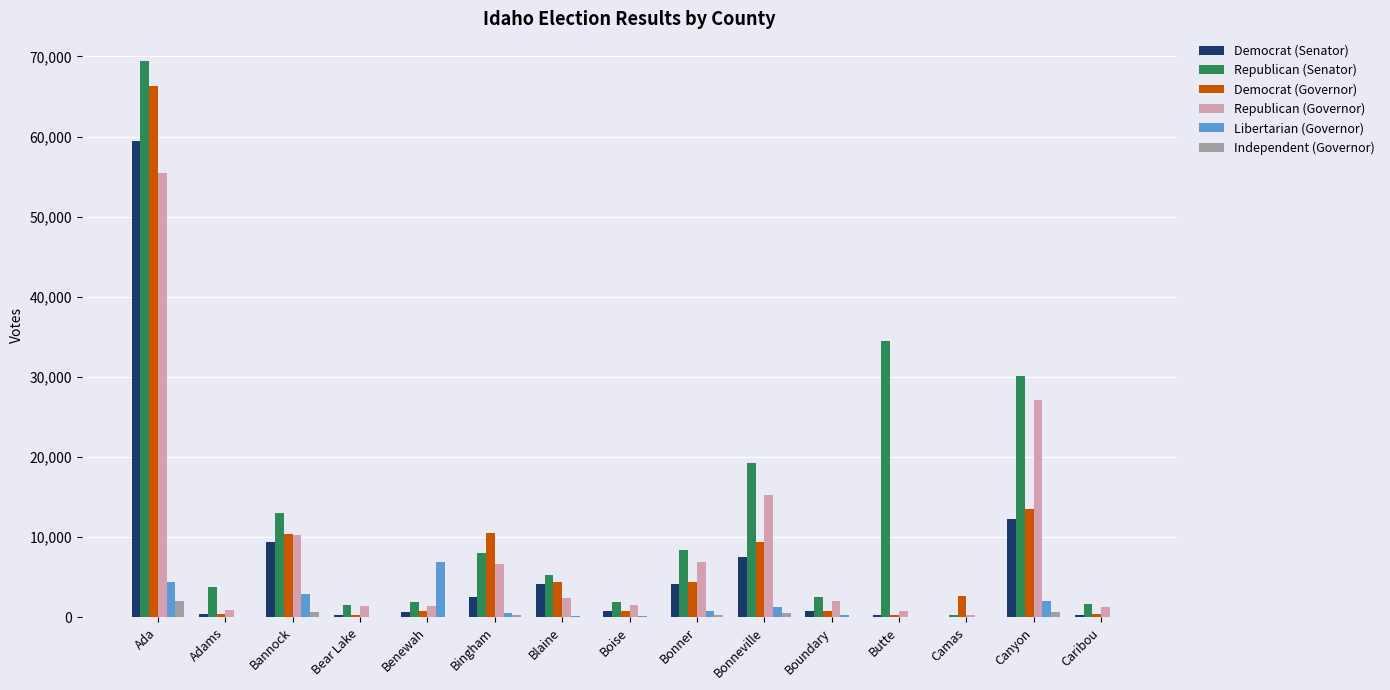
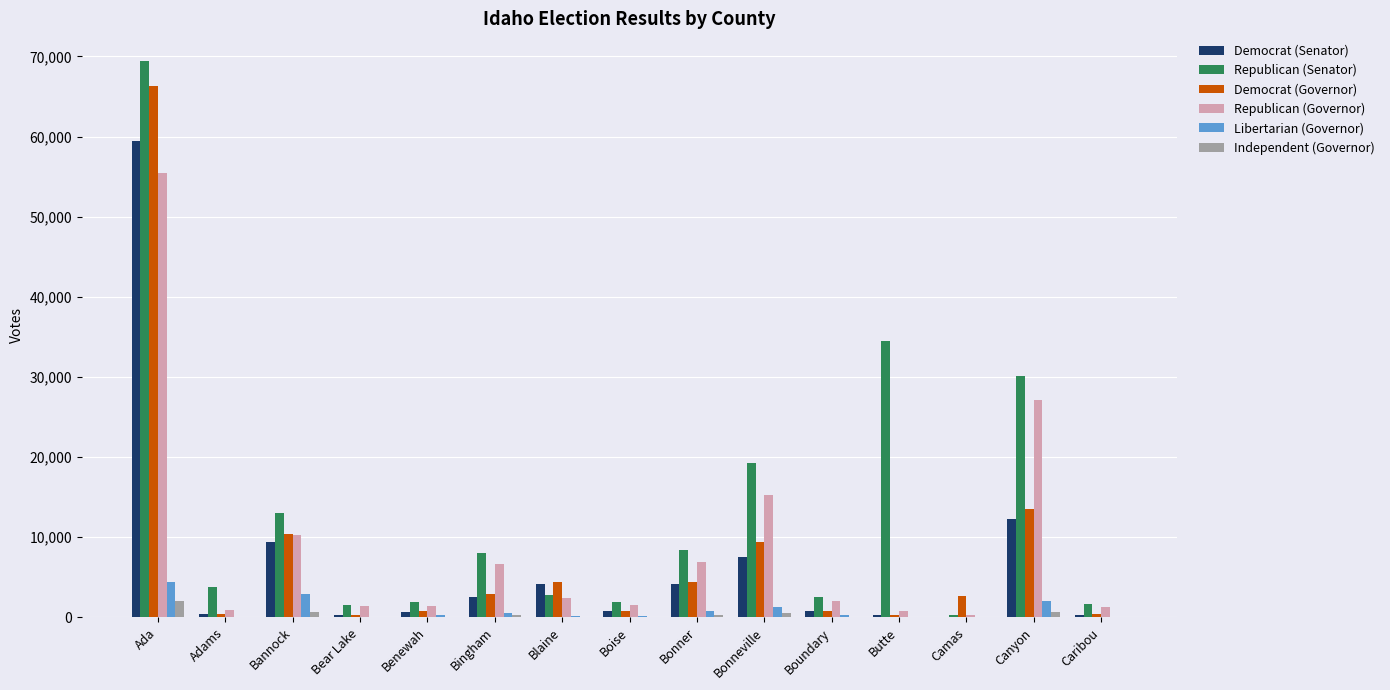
  {
    "Democrat (Senator)": {
      "Ada": "59,000",
      "Adams": "0",
      "Bannock": "9,000",
      "Benewah": "1,000",
      "Bingham": "3,000",
      "Blaine": "4,000",
      "Boise": "1,000",
      "Bonner": "4,000",
      "Bonneville": "8,000",
      "Boundary": "1,000",
      "Canyon": "12,000",
      "Caribou": "0"
    },
    "Republican (Senator)": {
      "Ada": "69,000",
      "Adams": "4,000",
      "Bannock": "13,000",
      "Bear Lake": "2,000",
      "Benewah": "2,000",
      "Bingham": "8,000",
-     "Blaine": "5,000",
+     "Blaine": "3,000",
      "Boise": "2,000",
      "Bonner": "8,000",
      "Bonneville": "19,000",
      "Boundary": "3,000",
      "Butte": "34,000",
      "Camas": "0",
      "Canyon": "30,000",
      "Caribou": "2,000"
    },
    "Democrat (Governor)": {
      "Ada": "66,000",
      "Adams": "0",
      "Bannock": "10,000",
      "Bear Lake": "0",
      "Benewah": "1,000",
-     "Bingham": "11,000",
+     "Bingham": "3,000",
      "Blaine": "4,000",
      "Boise": "1,000",
      "Bonner": "4,000",
      "Bonneville": "9,000",
      "Boundary": "1,000",
      "Camas": "3,000",
      "Canyon": "14,000",
      "Caribou": "0"
    },
    "Libertarian (Governor)": {
      "Ada": "4,000",
      "Bannock": "3,000",
-     "Benewah": "7,000",
+     "Benewah": "0",
      "Bingham": "1,000",
      "Bonner": "1,000",
      "Bonneville": "1,000",
      "Canyon": "2,000"
    }
  }
